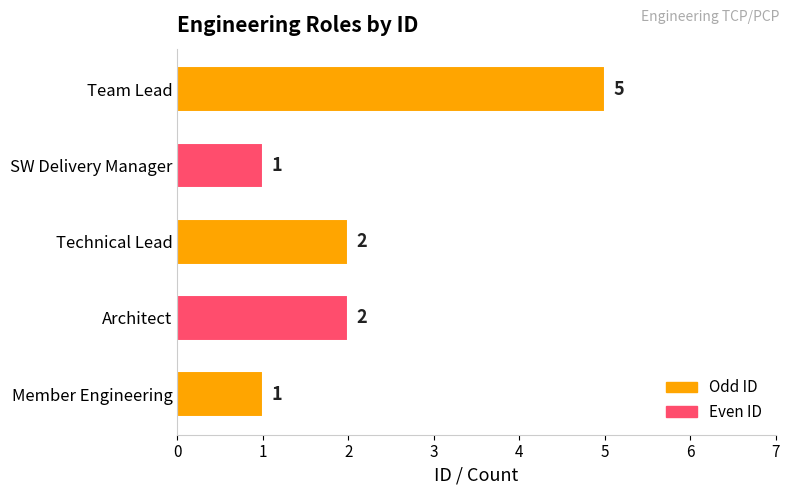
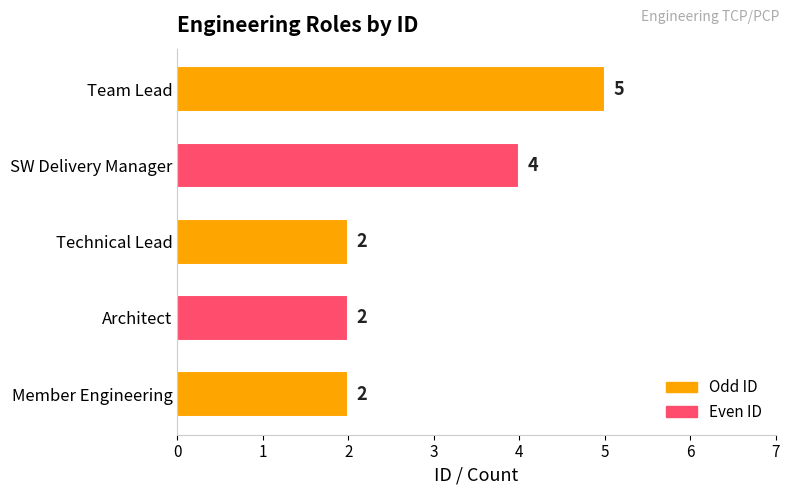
  {
    "Team Lead": 5,
-   "SW Delivery Manager": 1,
+   "SW Delivery Manager": 4,
    "Technical Lead": 2,
    "Architect": 2,
-   "Member Engineering": 1
+   "Member Engineering": 2
  }
